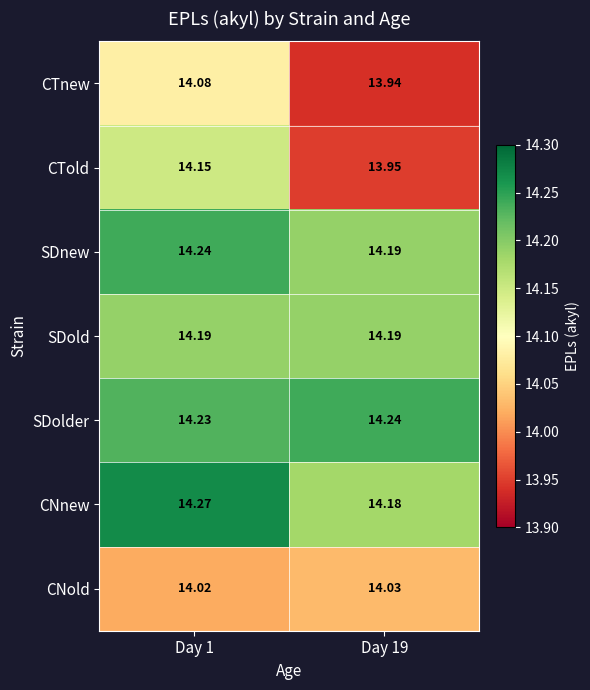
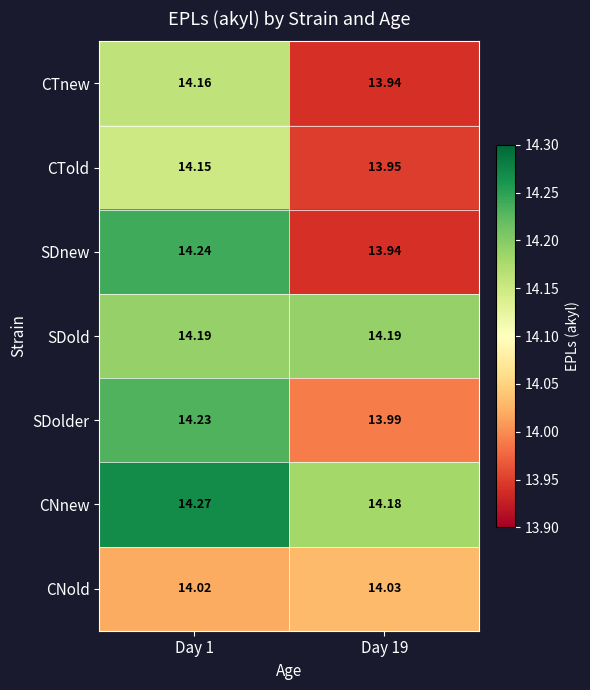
  {
    "CTnew": {
-     "Day 1": 14.08,
+     "Day 1": 14.16,
      "Day 19": 13.94
    },
    "CTold": {
      "Day 1": 14.15,
      "Day 19": 13.95
    },
    "SDnew": {
      "Day 1": 14.24,
-     "Day 19": 14.19
+     "Day 19": 13.94
    },
    "SDold": {
      "Day 1": 14.19,
      "Day 19": 14.19
    },
    "SDolder": {
      "Day 1": 14.23,
-     "Day 19": 14.24
+     "Day 19": 13.99
    },
    "CNnew": {
      "Day 1": 14.27,
      "Day 19": 14.18
    },
    "CNold": {
      "Day 1": 14.02,
      "Day 19": 14.03
    }
  }
